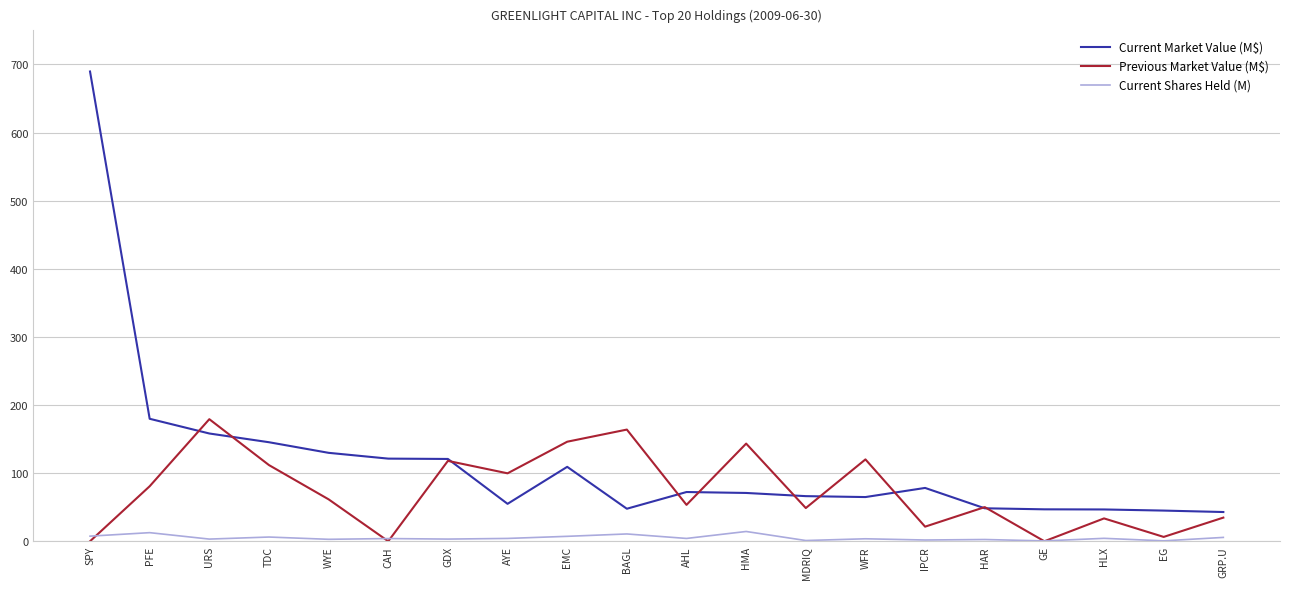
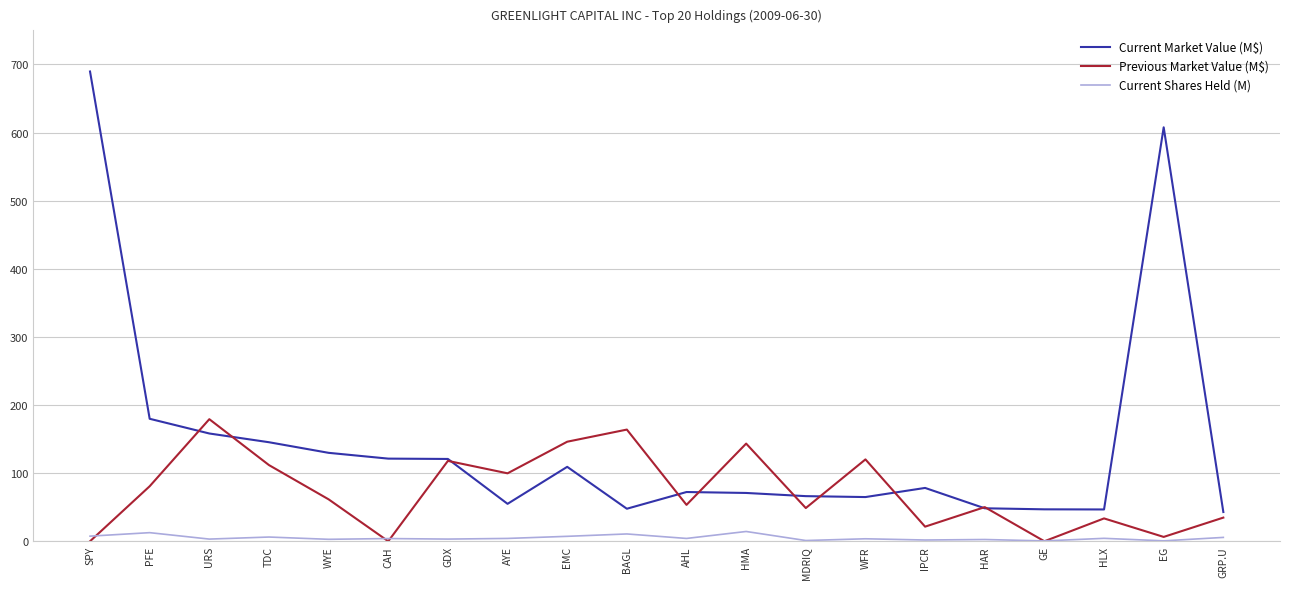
  {
    "Current Market Value (M$)": {
      "SPY": 690,
      "PFE": 180,
      "URS": 160,
      "TDC": 150,
      "WYE": 130,
      "CAH": 120,
      "AYE": 50,
      "EMC": 110,
      "BAGL": 50,
      "AHL": 70,
      "HMA": 70,
      "MDRIQ": 70,
      "WFR": 60,
      "IPCR": 80,
      "GE": 50,
      "HLX": 50,
-     "EG": 50,
+     "EG": 610,
      "GRP.U": 40
    },
    "Previous Market Value (M$)": {
      "SPY": 0,
      "PFE": 80,
      "URS": 180,
      "TDC": 110,
      "WYE": 60,
      "CAH": 0,
      "AYE": 100,
      "EMC": 150,
      "BAGL": 160,
      "AHL": 50,
      "HMA": 140,
      "MDRIQ": 50,
      "WFR": 120,
      "IPCR": 20,
      "HLX": 30,
      "EG": 10,
      "GRP.U": 30
    },
    "Current Shares Held (M)": {
      "SPY": 10,
      "PFE": 10,
      "URS": 0,
      "TDC": 10,
      "WYE": 0,
      "CAH": 0,
      "GDX": 0,
      "AYE": 0,
      "EMC": 10,
      "BAGL": 10,
      "AHL": 0,
      "HMA": 10,
      "MDRIQ": 0,
      "WFR": 0,
      "IPCR": 0,
      "HAR": 0,
      "HLX": 0,
      "EG": 0,
      "GRP.U": 10
    }
  }
